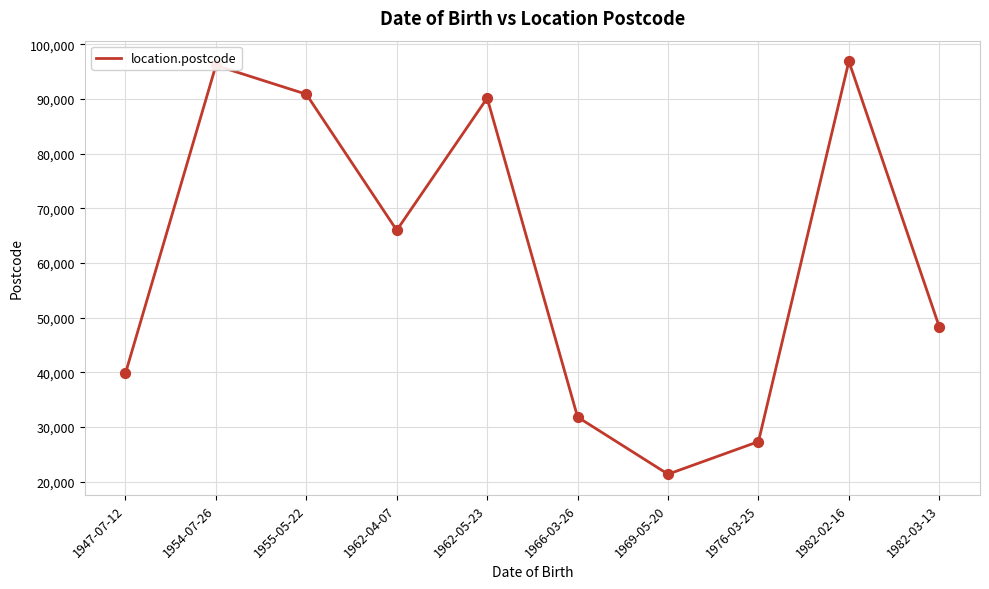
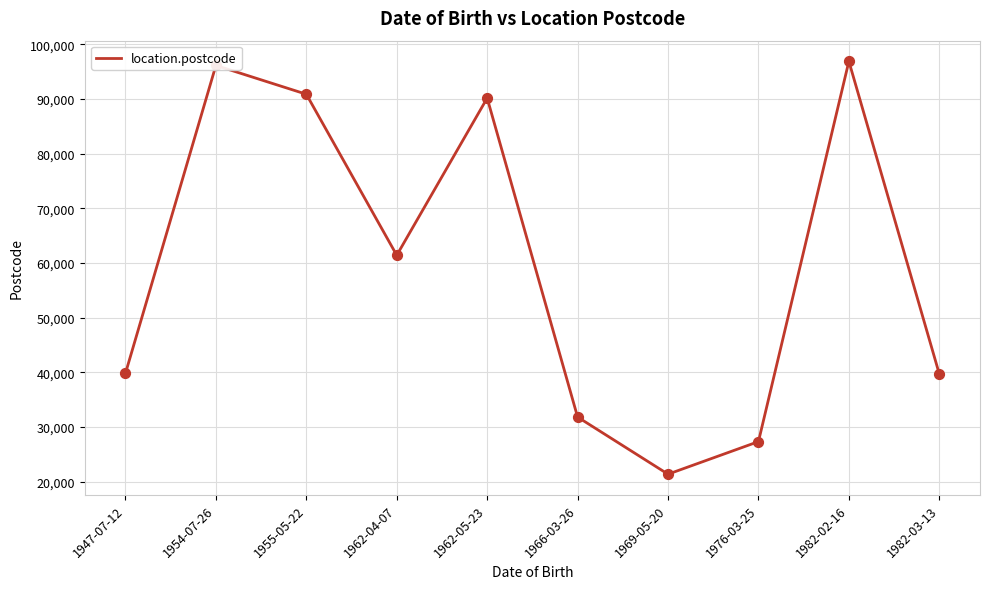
  {
    "1947-07-12": "40,000",
    "1955-05-22": "91,000",
-   "1962-04-07": "66,000",
+   "1962-04-07": "61,000",
    "1962-05-23": "90,000",
    "1966-03-26": "32,000",
    "1969-05-20": "21,000",
    "1976-03-25": "27,000",
    "1982-02-16": "97,000",
-   "1982-03-13": "48,000"
+   "1982-03-13": "40,000"
  }
